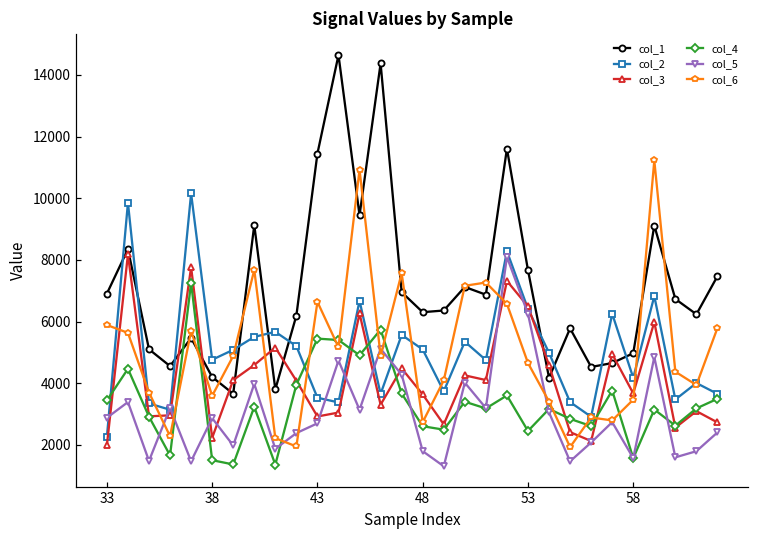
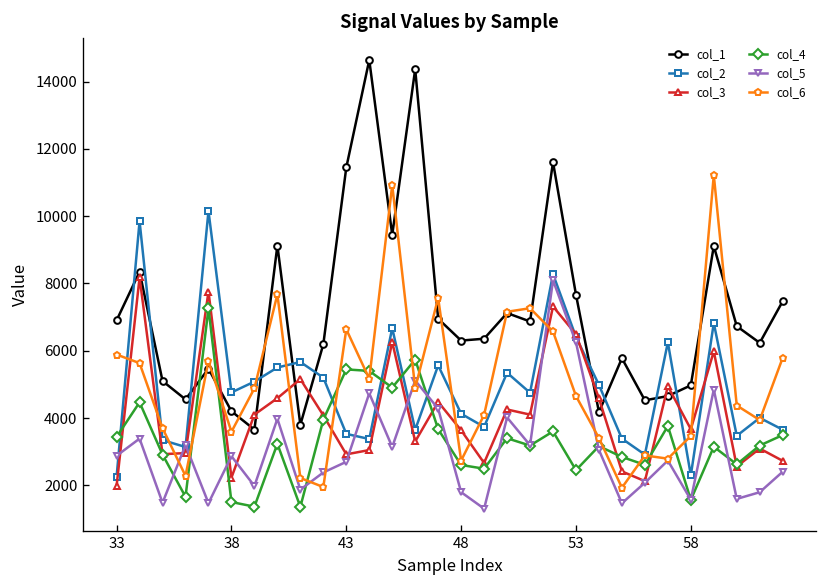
  {
    "col_1": {
      "33": 6900,
      "38": 4200,
      "43": 11400,
      "48": 6300,
      "53": 7700,
      "58": 5000
    },
    "col_2": {
      "33": 2300,
      "38": 4800,
      "43": 3500,
-     "48": 5100,
-     "58": 4200
+     "48": 4100,
+     "58": 2300
    },
    "col_3": {
      "33": 2000,
      "38": 2200,
      "43": 2900,
      "48": 3600,
      "58": 3700
    },
    "col_4": {
      "33": 3400,
      "38": 1500,
      "43": 5400,
      "48": 2600,
      "53": 2500
    },
    "col_5": {
      "33": 2900,
      "38": 2900,
      "43": 2700,
      "48": 1800,
      "53": 6300
    },
    "col_6": {
      "33": 5900,
      "38": 3600,
      "43": 6600,
      "48": 2700,
      "53": 4700,
      "58": 3500
    }
  }
